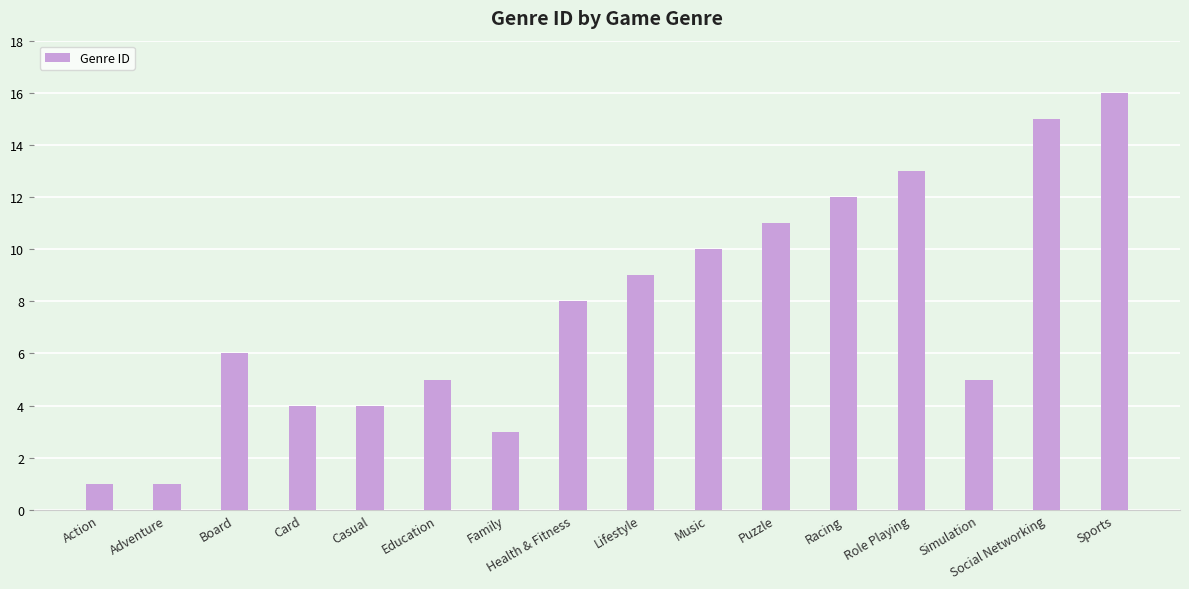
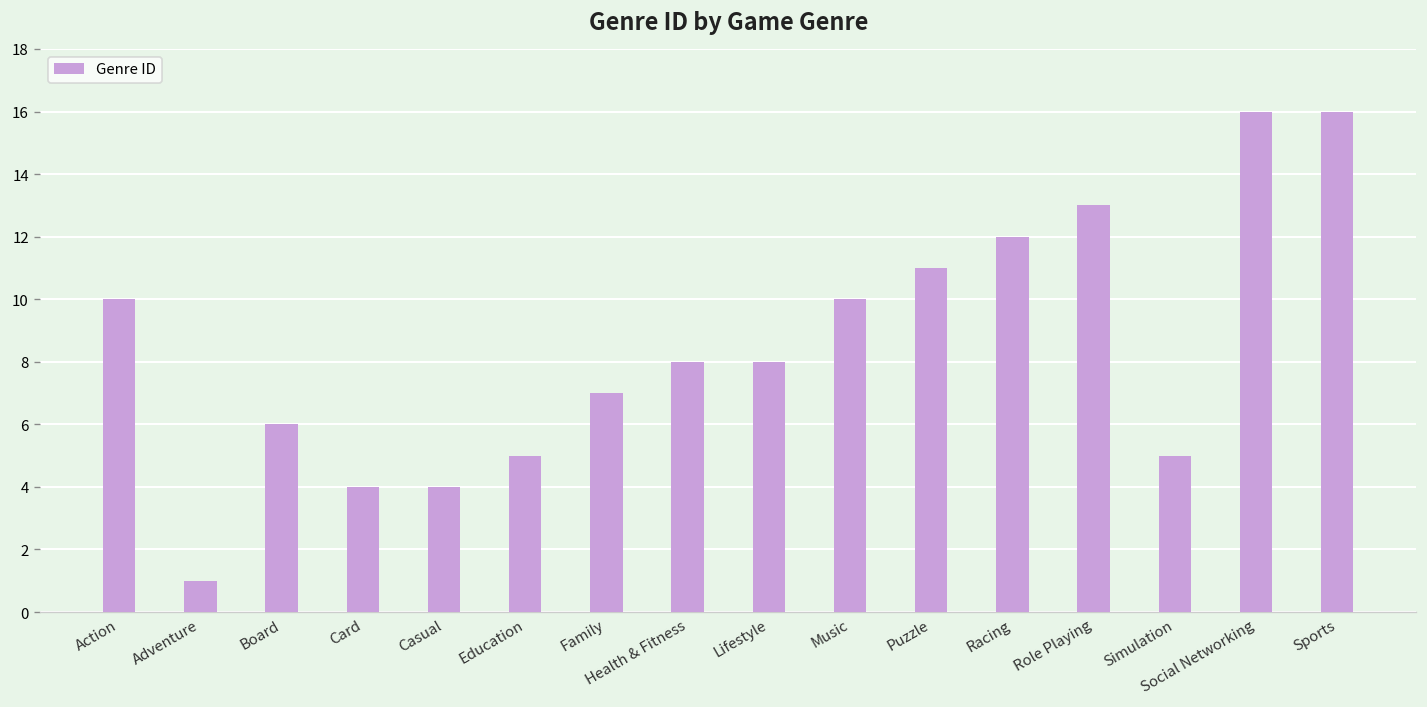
  {
-   "Action": 1,
+   "Action": 10,
    "Adventure": 1,
    "Board": 6,
    "Card": 4,
    "Casual": 4,
    "Education": 5,
-   "Family": 3,
+   "Family": 7,
    "Health & Fitness": 8,
-   "Lifestyle": 9,
+   "Lifestyle": 8,
    "Music": 10,
    "Puzzle": 11,
    "Racing": 12,
    "Role Playing": 13,
    "Simulation": 5,
-   "Social Networking": 15,
+   "Social Networking": 16,
    "Sports": 16
  }
